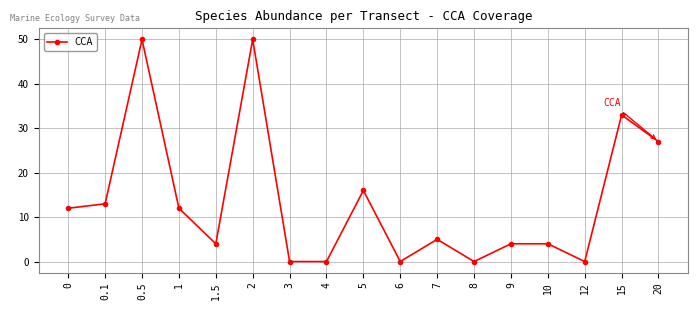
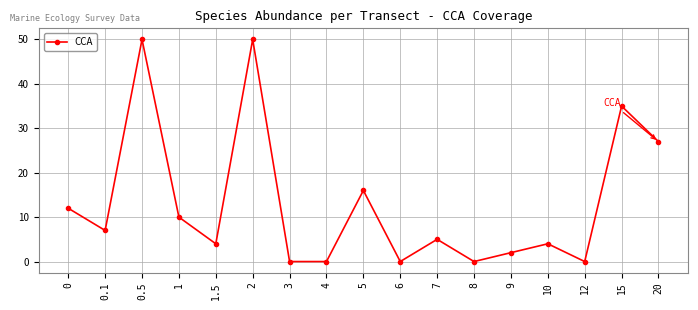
  {
    "0": 12,
-   "0.1": 13,
+   "0.1": 7,
    "0.5": 50,
-   "1": 12,
+   "1": 10,
    "1.5": 4,
    "2": 50,
    "3": 0,
    "4": 0,
    "5": 16,
    "6": 0,
    "7": 5,
    "8": 0,
-   "9": 4,
+   "9": 2,
    "10": 4,
    "12": 0,
-   "15": 33,
+   "15": 35,
    "20": 27
  }
